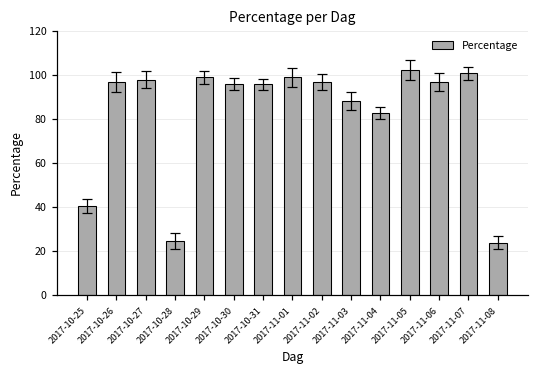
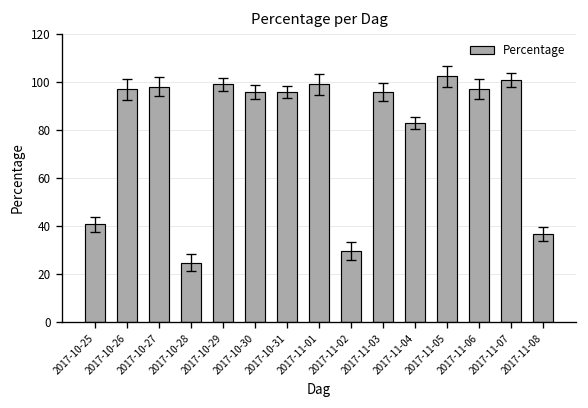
  {
    "Percentage": {
      "2017-10-25": 41,
      "2017-10-26": 97,
      "2017-10-27": 98,
      "2017-10-28": 25,
      "2017-10-29": 99,
      "2017-10-30": 96,
      "2017-10-31": 96,
      "2017-11-01": 99,
-     "2017-11-02": 97,
-     "2017-11-03": 88,
+     "2017-11-02": 30,
+     "2017-11-03": 96,
      "2017-11-04": 83,
      "2017-11-05": 102,
      "2017-11-06": 97,
      "2017-11-07": 101,
-     "2017-11-08": 24
+     "2017-11-08": 36
    }
  }
